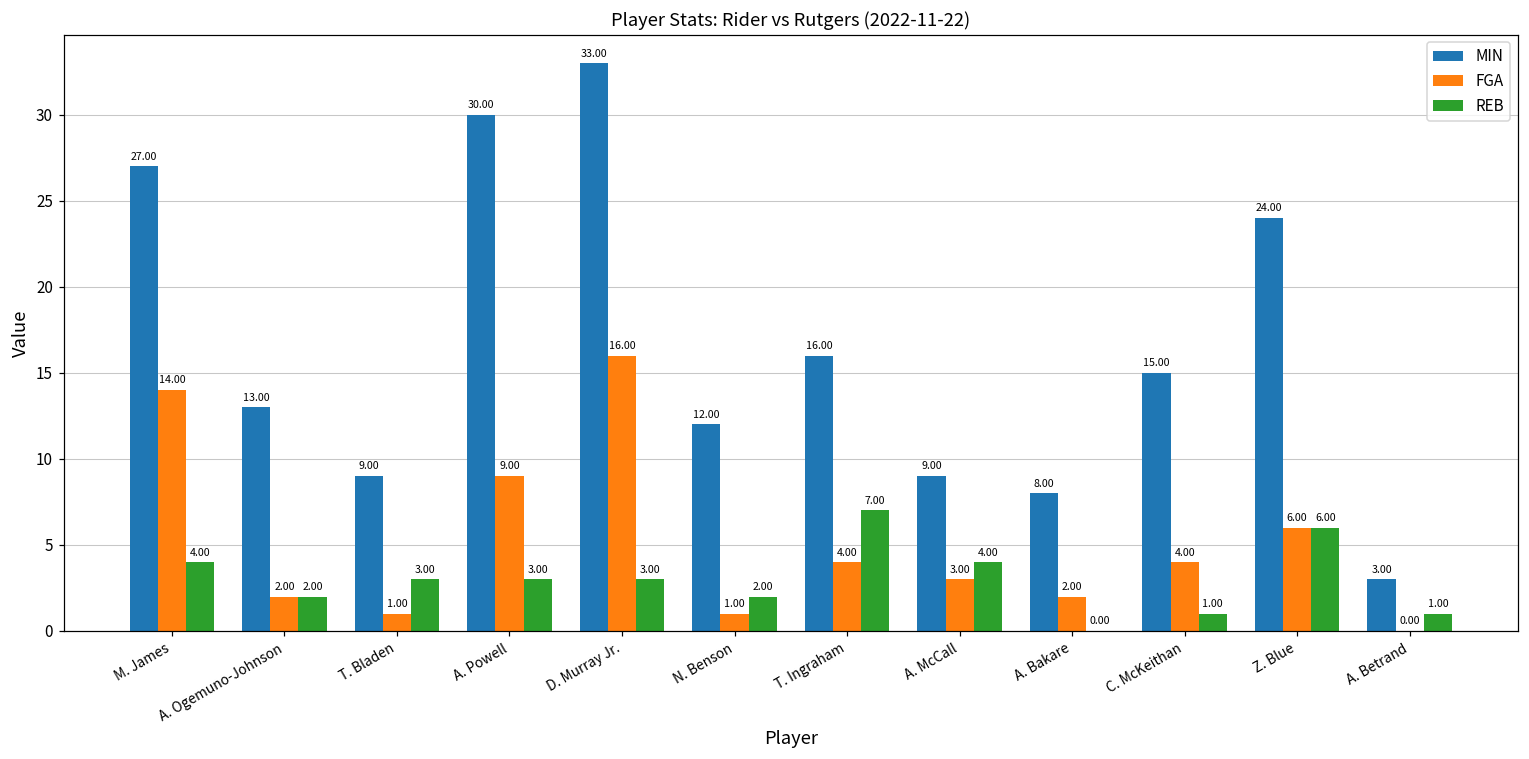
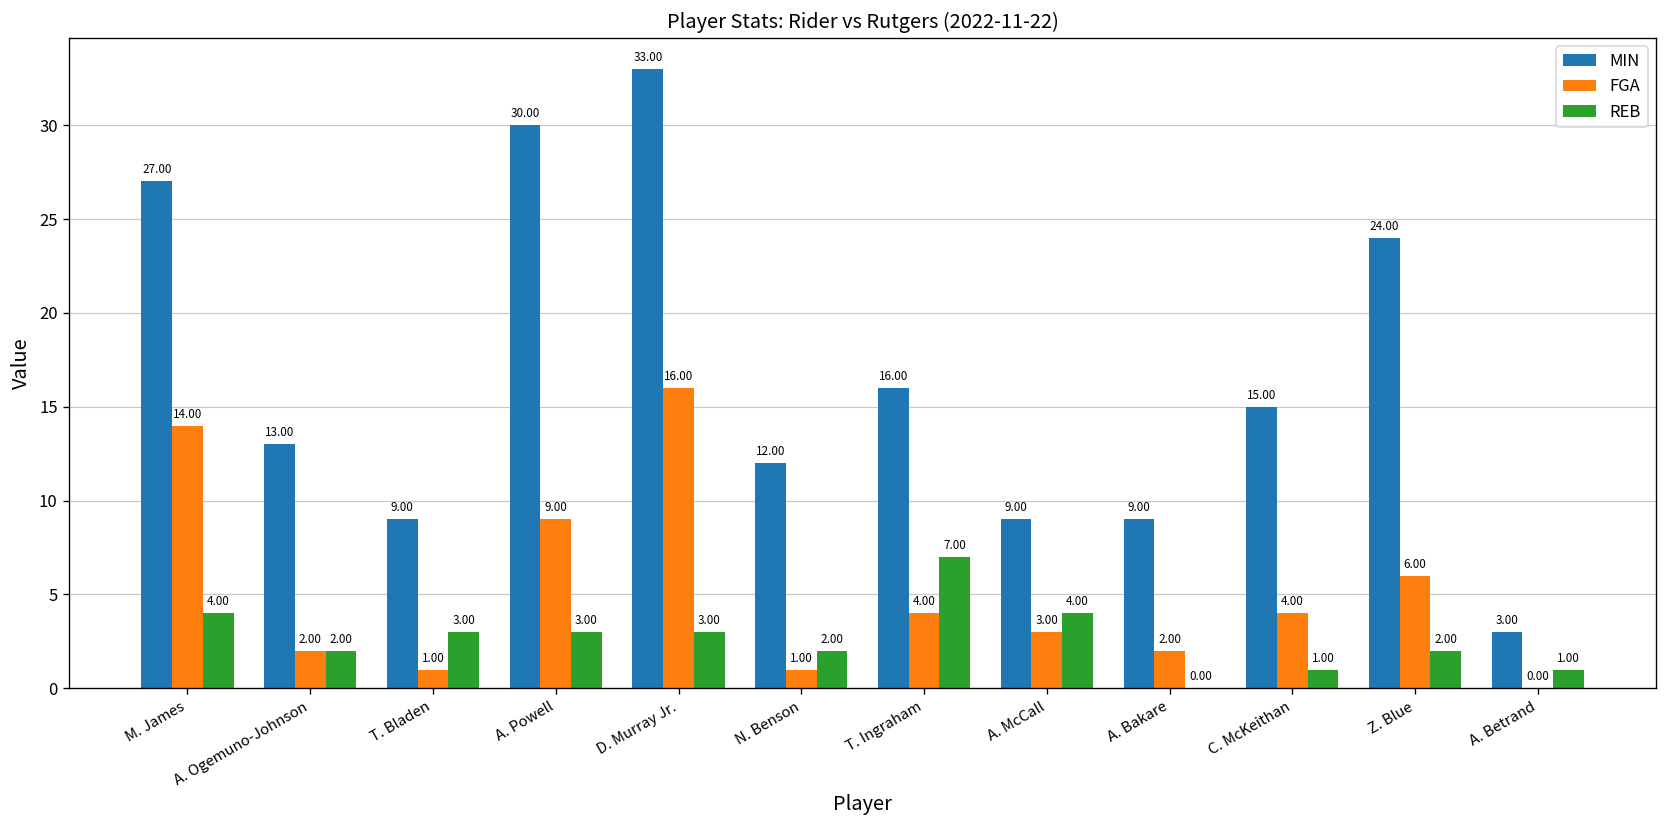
  {
    "MIN": {
      "M. James": 27.00,
      "A. Ogemuno-Johnson": 13.00,
      "T. Bladen": 9.00,
      "A. Powell": 30.00,
      "D. Murray Jr.": 33.00,
      "N. Benson": 12.00,
      "T. Ingraham": 16.00,
      "A. McCall": 9.00,
-     "A. Bakare": 8.00,
+     "A. Bakare": 9.00,
      "C. McKeithan": 15.00,
      "Z. Blue": 24.00,
      "A. Betrand": 3.00
    },
    "FGA": {
      "M. James": 14.00,
      "A. Ogemuno-Johnson": 2.00,
      "T. Bladen": 1.00,
      "A. Powell": 9.00,
      "D. Murray Jr.": 16.00,
      "N. Benson": 1.00,
      "T. Ingraham": 4.00,
      "A. McCall": 3.00,
      "A. Bakare": 2.00,
      "C. McKeithan": 4.00,
      "Z. Blue": 6.00,
      "A. Betrand": 0.00
    },
    "REB": {
      "M. James": 4.00,
      "A. Ogemuno-Johnson": 2.00,
      "T. Bladen": 3.00,
      "A. Powell": 3.00,
      "D. Murray Jr.": 3.00,
      "N. Benson": 2.00,
      "T. Ingraham": 7.00,
      "A. McCall": 4.00,
      "A. Bakare": 0.00,
      "C. McKeithan": 1.00,
-     "Z. Blue": 6.00,
+     "Z. Blue": 2.00,
      "A. Betrand": 1.00
    }
  }
